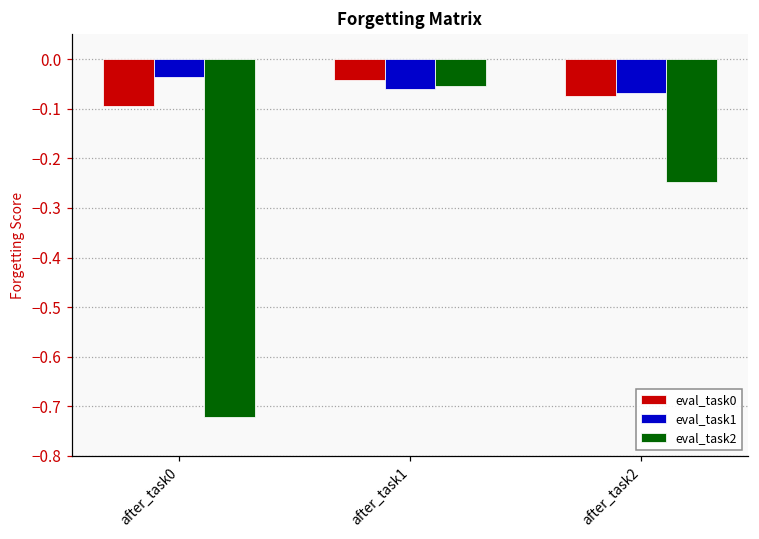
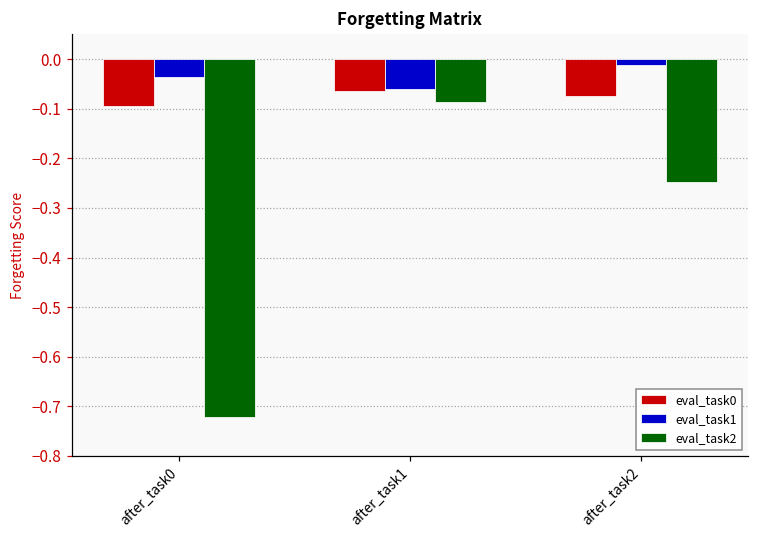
  {
    "eval_task0": {
      "after_task0": -0.10,
-     "after_task1": -0.04,
+     "after_task1": -0.06,
      "after_task2": -0.07
    },
    "eval_task1": {
      "after_task0": -0.04,
      "after_task1": -0.06,
-     "after_task2": -0.07
+     "after_task2": -0.01
    },
    "eval_task2": {
      "after_task0": -0.72,
-     "after_task1": -0.05,
+     "after_task1": -0.09,
      "after_task2": -0.25
    }
  }
